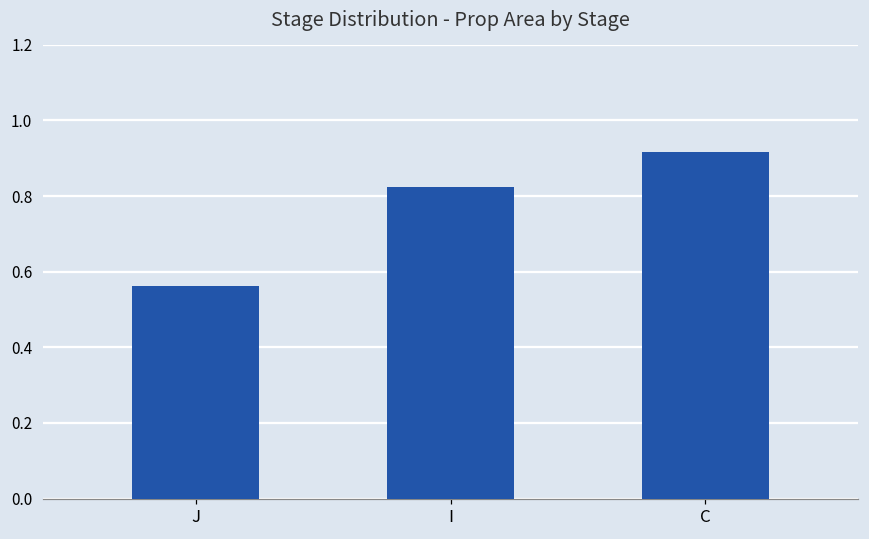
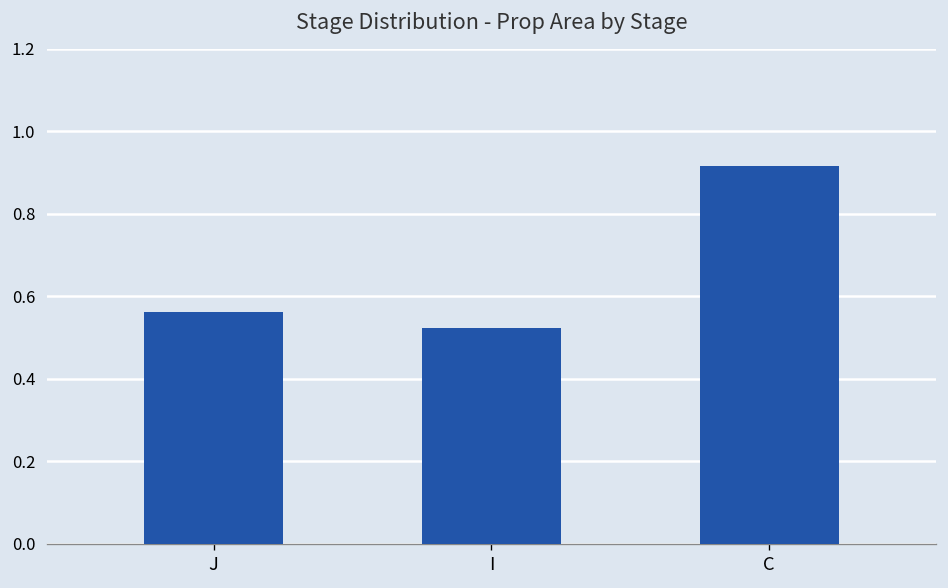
  {
    "J": 0.56,
-   "I": 0.83,
+   "I": 0.52,
    "C": 0.92
  }
